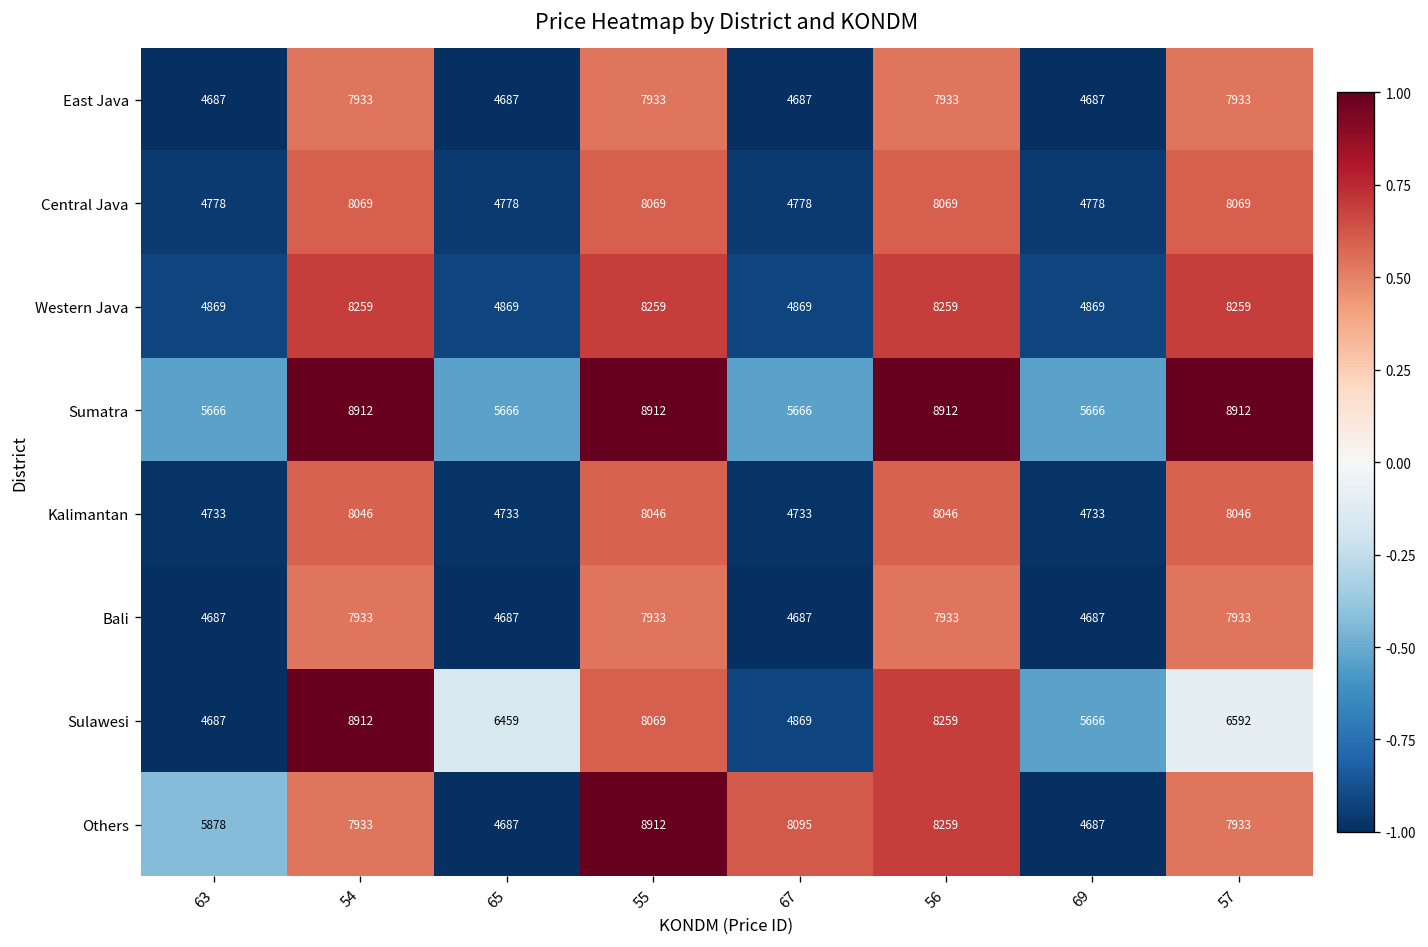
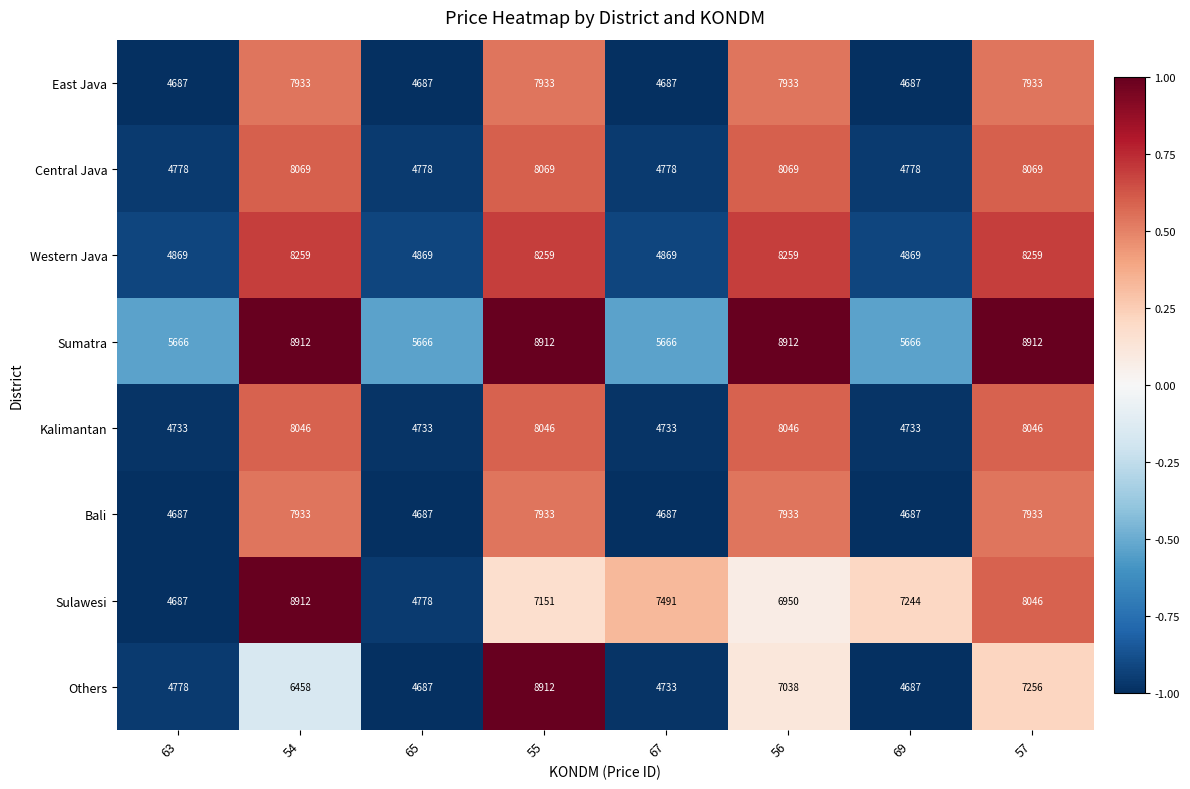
  {
    "East Java": {
      "63": 4687,
      "54": 7933,
      "65": 4687,
      "55": 7933,
      "67": 4687,
      "56": 7933,
      "69": 4687,
      "57": 7933
    },
    "Central Java": {
      "63": 4778,
      "54": 8069,
      "65": 4778,
      "55": 8069,
      "67": 4778,
      "56": 8069,
      "69": 4778,
      "57": 8069
    },
    "Western Java": {
      "63": 4869,
      "54": 8259,
      "65": 4869,
      "55": 8259,
      "67": 4869,
      "56": 8259,
      "69": 4869,
      "57": 8259
    },
    "Sumatra": {
      "63": 5666,
      "54": 8912,
      "65": 5666,
      "55": 8912,
      "67": 5666,
      "56": 8912,
      "69": 5666,
      "57": 8912
    },
    "Kalimantan": {
      "63": 4733,
      "54": 8046,
      "65": 4733,
      "55": 8046,
      "67": 4733,
      "56": 8046,
      "69": 4733,
      "57": 8046
    },
    "Bali": {
      "63": 4687,
      "54": 7933,
      "65": 4687,
      "55": 7933,
      "67": 4687,
      "56": 7933,
      "69": 4687,
      "57": 7933
    },
    "Sulawesi": {
      "63": 4687,
      "54": 8912,
-     "65": 6459,
-     "55": 8069,
-     "67": 4869,
-     "56": 8259,
-     "69": 5666,
-     "57": 6592
+     "65": 4778,
+     "55": 7151,
+     "67": 7491,
+     "56": 6950,
+     "69": 7244,
+     "57": 8046
    },
    "Others": {
-     "63": 5878,
-     "54": 7933,
+     "63": 4778,
+     "54": 6458,
      "65": 4687,
      "55": 8912,
-     "67": 8095,
-     "56": 8259,
+     "67": 4733,
+     "56": 7038,
      "69": 4687,
-     "57": 7933
+     "57": 7256
    }
  }
